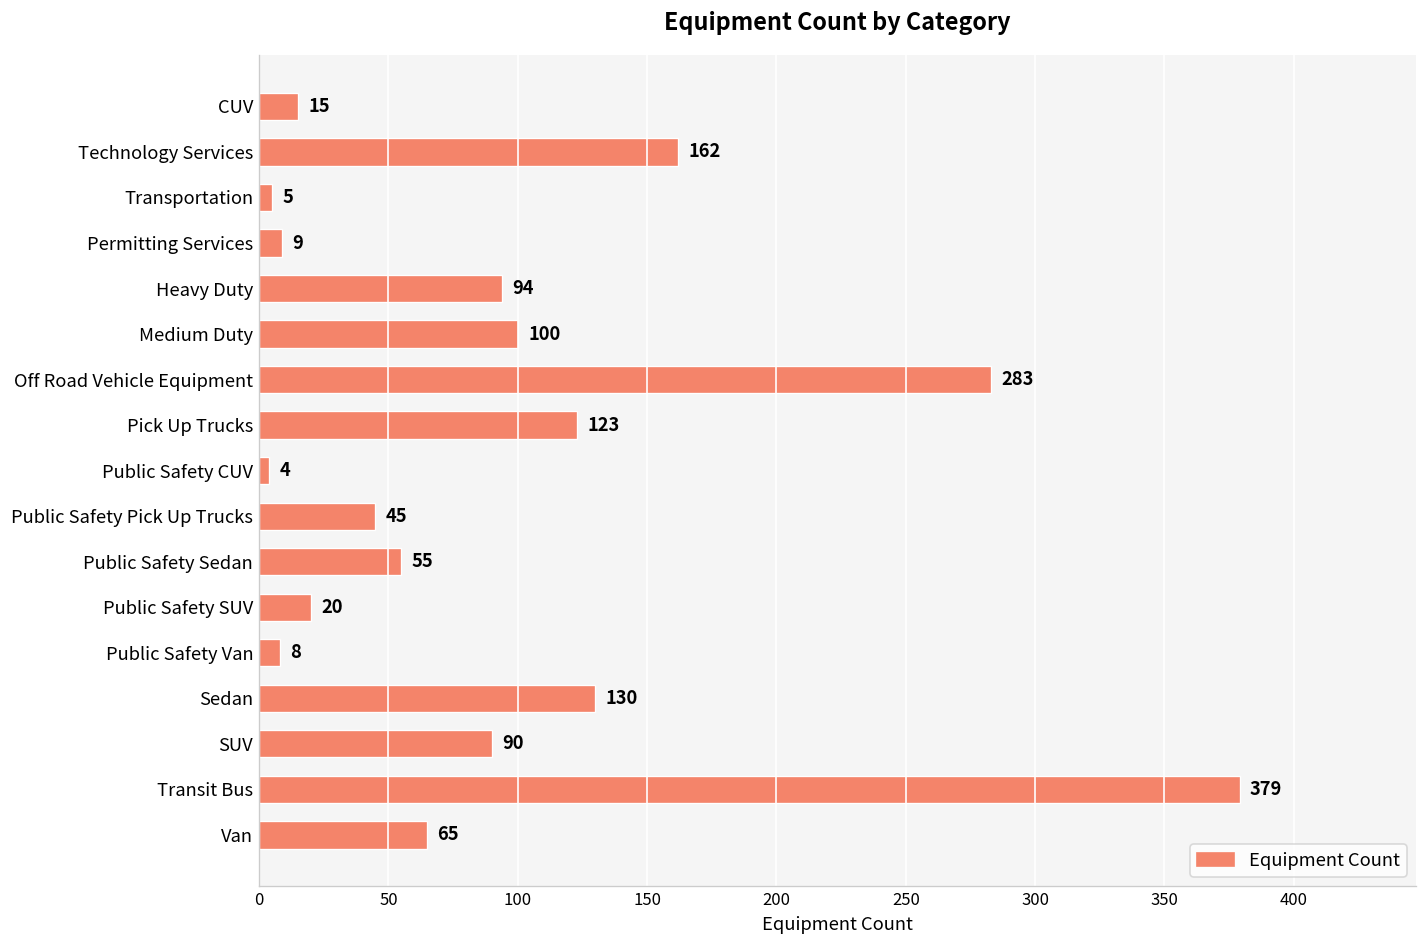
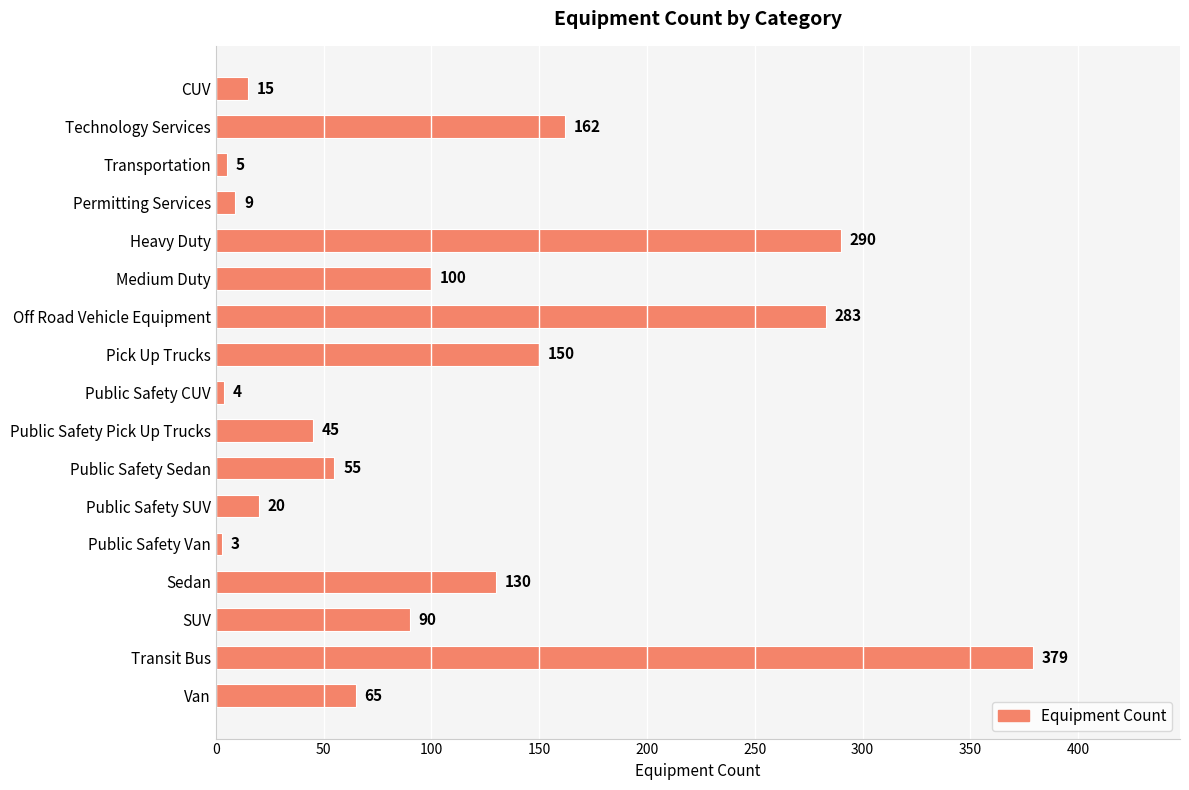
  {
    "CUV": 15,
    "Technology Services": 162,
    "Transportation": 5,
    "Permitting Services": 9,
-   "Heavy Duty": 94,
+   "Heavy Duty": 290,
    "Medium Duty": 100,
    "Off Road Vehicle Equipment": 283,
-   "Pick Up Trucks": 123,
+   "Pick Up Trucks": 150,
    "Public Safety CUV": 4,
    "Public Safety Pick Up Trucks": 45,
    "Public Safety Sedan": 55,
    "Public Safety SUV": 20,
-   "Public Safety Van": 8,
+   "Public Safety Van": 3,
    "Sedan": 130,
    "SUV": 90,
    "Transit Bus": 379,
    "Van": 65
  }
